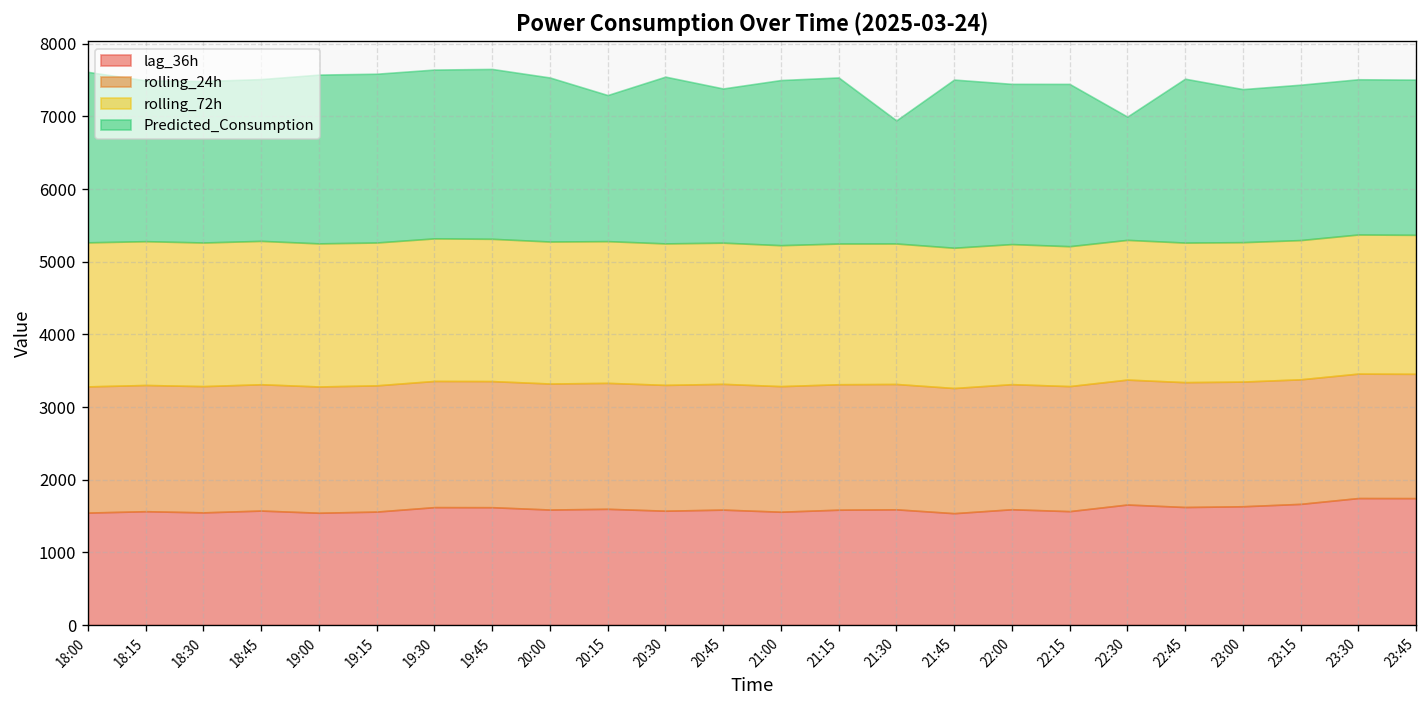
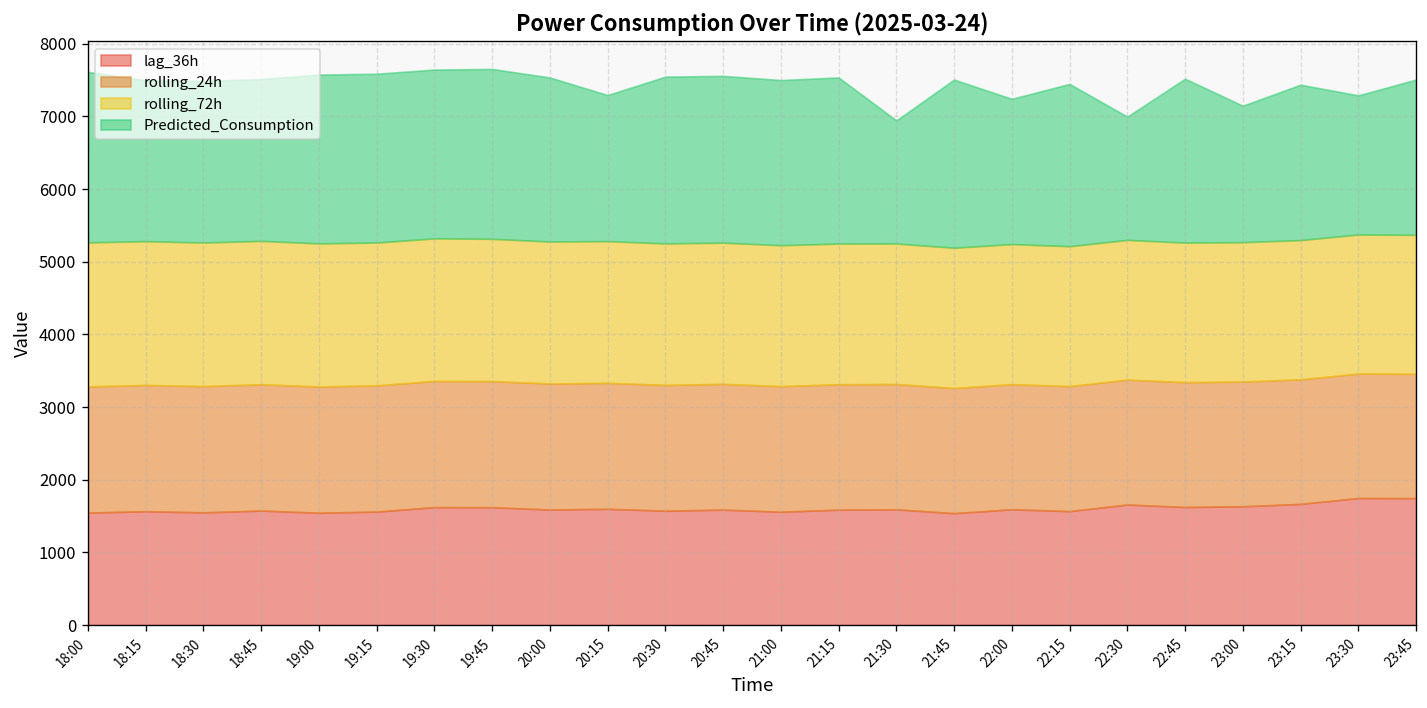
  {
    "Predicted_Consumption": {
      "18:00": 2300,
      "19:15": 2300,
      "19:30": 2300,
      "19:45": 2300,
      "20:00": 2300,
      "20:15": 2000,
      "20:30": 2300,
-     "20:45": 2100,
+     "20:45": 2300,
      "21:00": 2300,
      "21:15": 2300,
      "21:30": 1700,
      "21:45": 2300,
-     "22:00": 2200,
+     "22:00": 2000,
      "22:15": 2200,
      "22:30": 1700,
      "22:45": 2300,
-     "23:00": 2100,
+     "23:00": 1900,
      "23:15": 2100,
-     "23:30": 2100,
+     "23:30": 1900,
      "23:45": 2100
    }
  }
